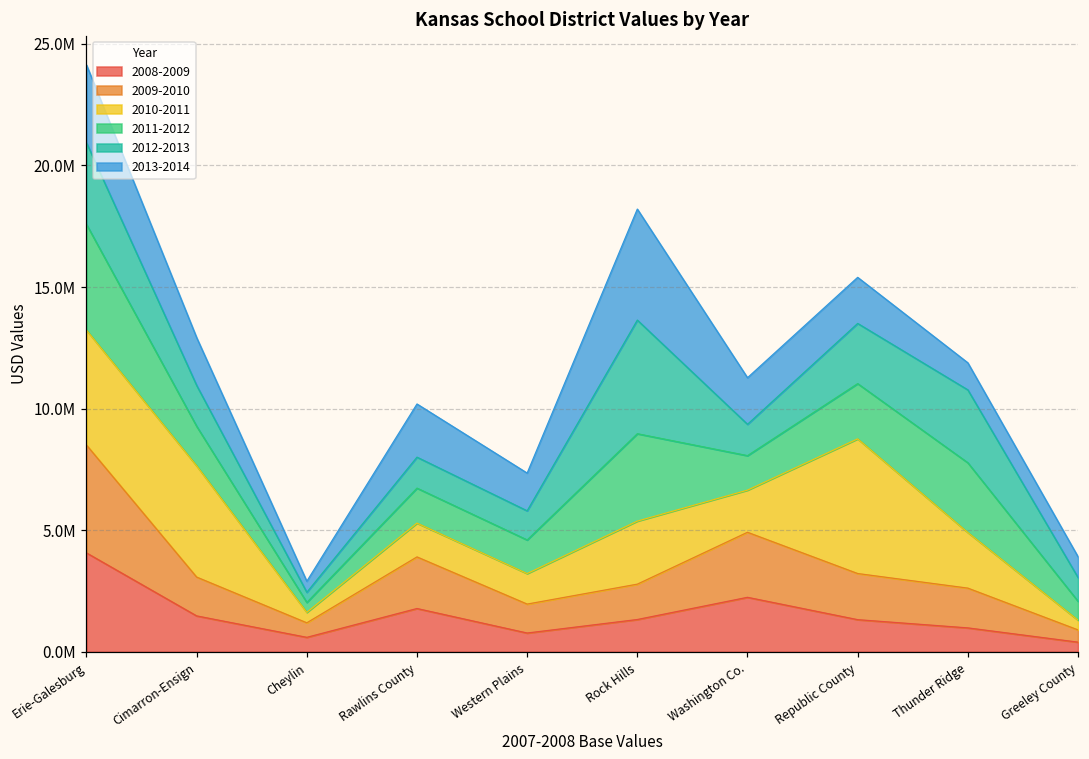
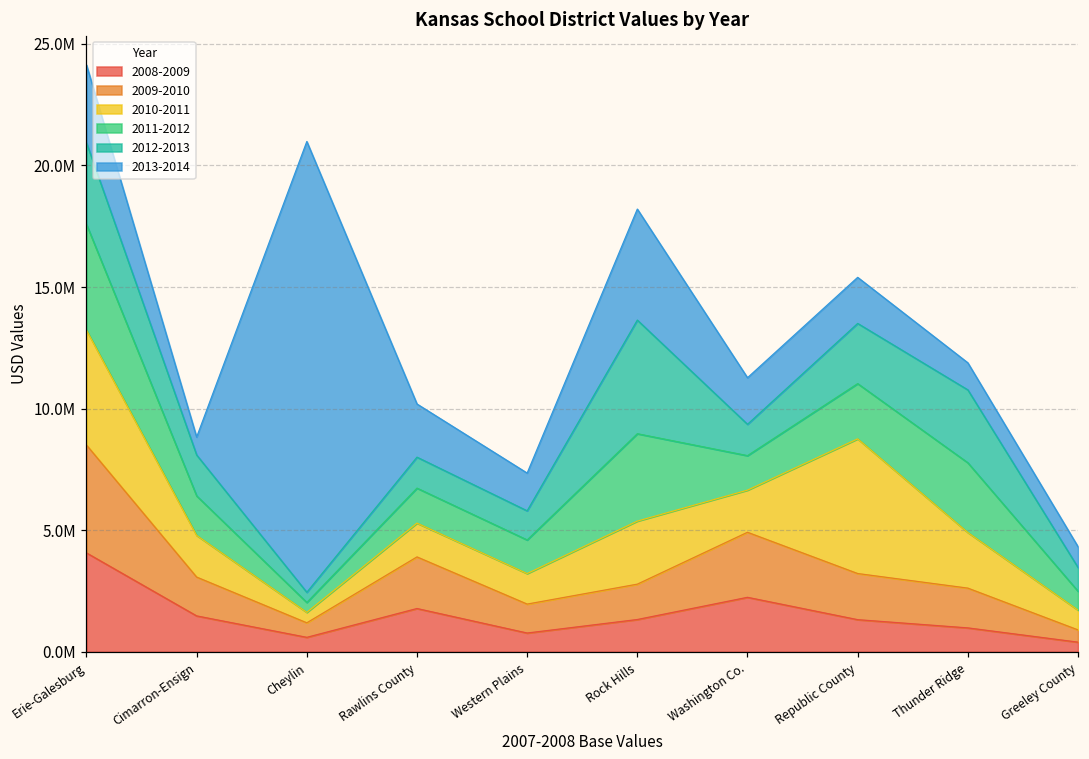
  {
    "2010-2011": {
      "Erie-Galesburg": 4700000,
-     "Cimarron-Ensign": 4600000,
+     "Cimarron-Ensign": 1700000,
      "Cheylin": 400000,
      "Rawlins County": 1400000,
      "Western Plains": 1300000,
      "Rock Hills": 2600000,
      "Washington Co.": 1700000,
      "Republic County": 5500000,
      "Thunder Ridge": 2300000,
-     "Greeley County": 400000
+     "Greeley County": 800000
    },
    "2013-2014": {
      "Erie-Galesburg": 3200000,
-     "Cimarron-Ensign": 2000000,
-     "Cheylin": 500000,
+     "Cimarron-Ensign": 700000,
+     "Cheylin": 18500000,
      "Rawlins County": 2200000,
      "Western Plains": 1600000,
      "Rock Hills": 4600000,
      "Washington Co.": 1900000,
      "Republic County": 1900000,
      "Thunder Ridge": 1100000,
      "Greeley County": 900000
    }
  }
